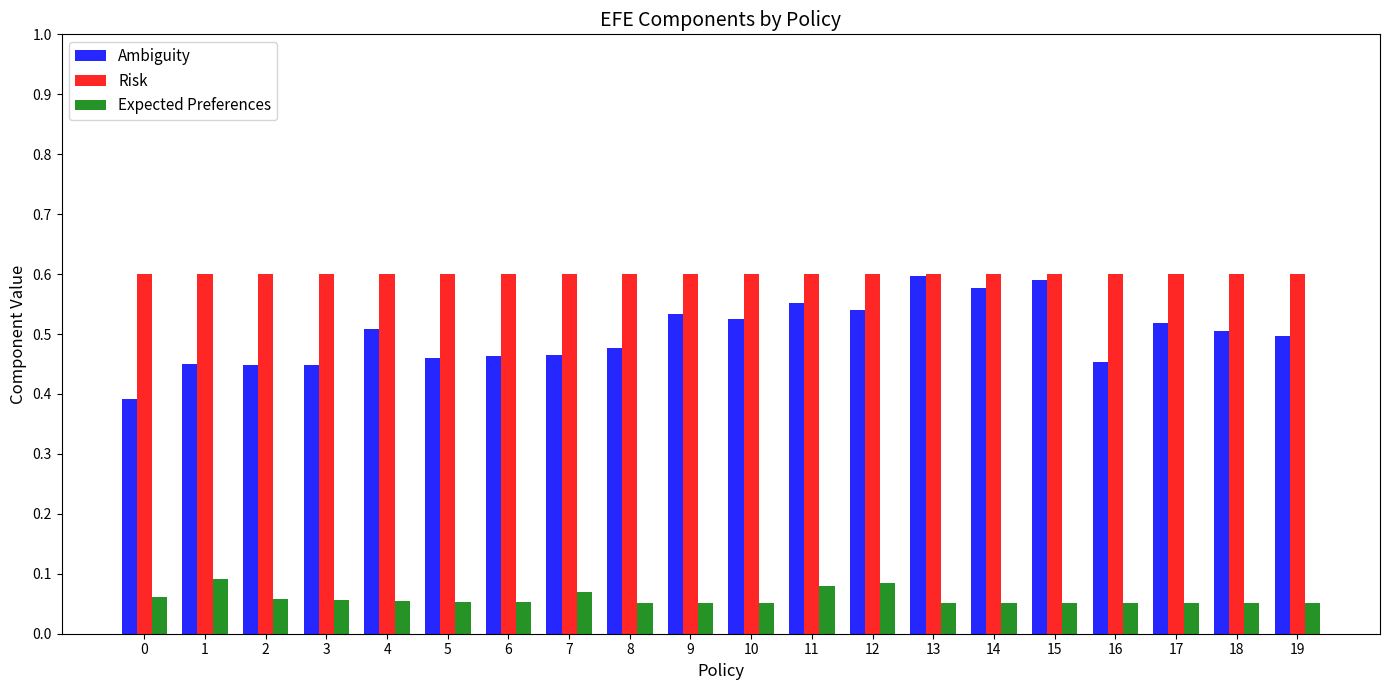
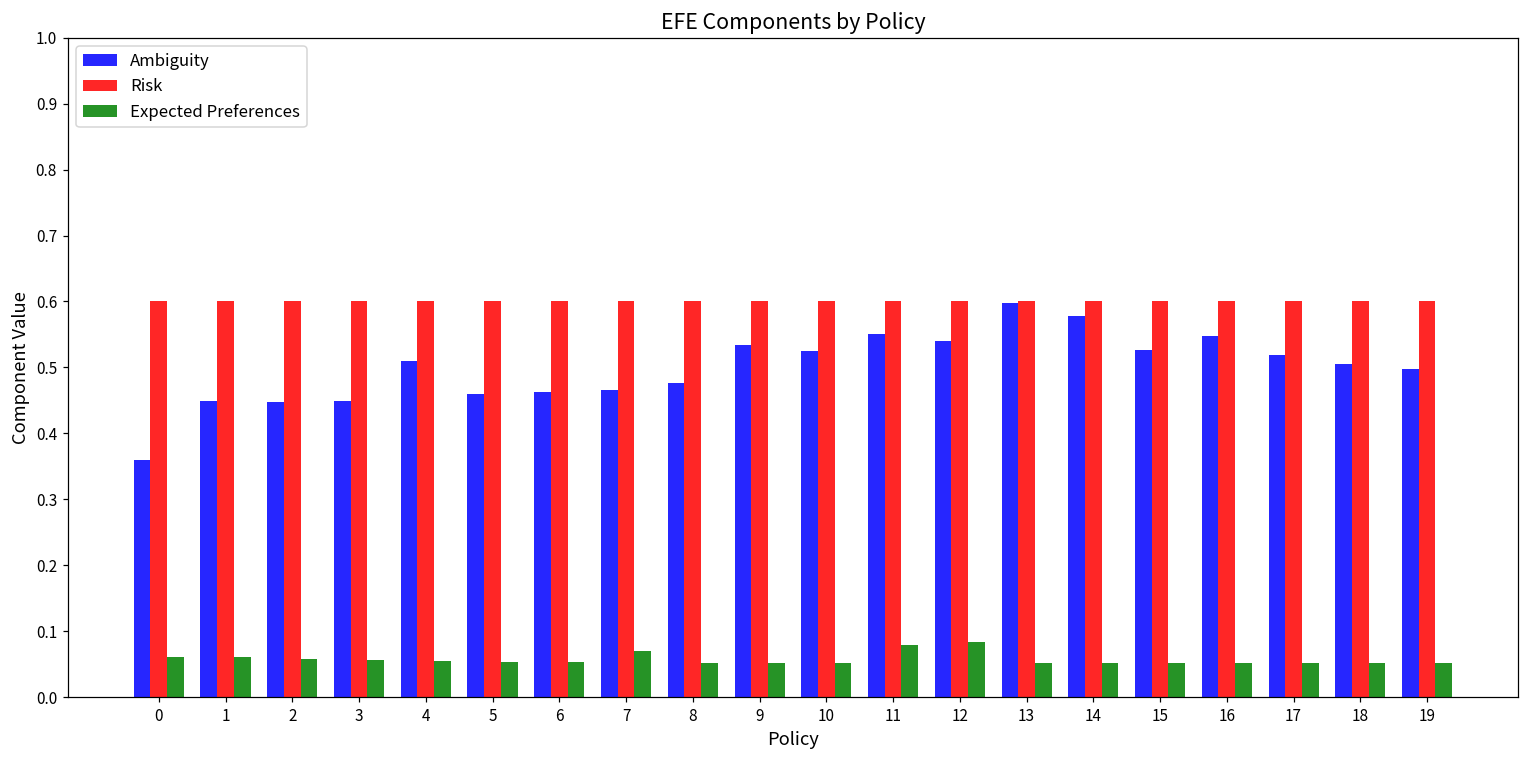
  {
    "Ambiguity": {
-     "0": 0.39,
+     "0": 0.36,
      "1": 0.45,
      "2": 0.45,
      "3": 0.45,
      "4": 0.51,
      "5": 0.46,
      "6": 0.46,
      "7": 0.47,
      "8": 0.48,
      "9": 0.53,
      "10": 0.52,
      "11": 0.55,
      "12": 0.54,
      "13": 0.60,
      "14": 0.58,
-     "15": 0.59,
-     "16": 0.45,
+     "15": 0.53,
+     "16": 0.55,
      "17": 0.52,
      "18": 0.50,
      "19": 0.50
    },
    "Risk": {
      "0": 0.60,
      "1": 0.60,
      "2": 0.60,
      "3": 0.60,
      "4": 0.60,
      "5": 0.60,
      "6": 0.60,
      "7": 0.60,
      "8": 0.60,
      "9": 0.60,
      "10": 0.60,
      "11": 0.60,
      "12": 0.60,
      "13": 0.60,
      "14": 0.60,
      "15": 0.60,
      "16": 0.60,
      "17": 0.60,
      "18": 0.60,
      "19": 0.60
    },
    "Expected Preferences": {
      "0": 0.06,
-     "1": 0.09,
+     "1": 0.06,
      "2": 0.06,
      "3": 0.06,
      "4": 0.05,
      "5": 0.05,
      "6": 0.05,
      "7": 0.07,
      "8": 0.05,
      "9": 0.05,
      "10": 0.05,
      "11": 0.08,
      "12": 0.08,
      "13": 0.05,
      "14": 0.05,
      "15": 0.05,
      "16": 0.05,
      "17": 0.05,
      "18": 0.05,
      "19": 0.05
    }
  }
